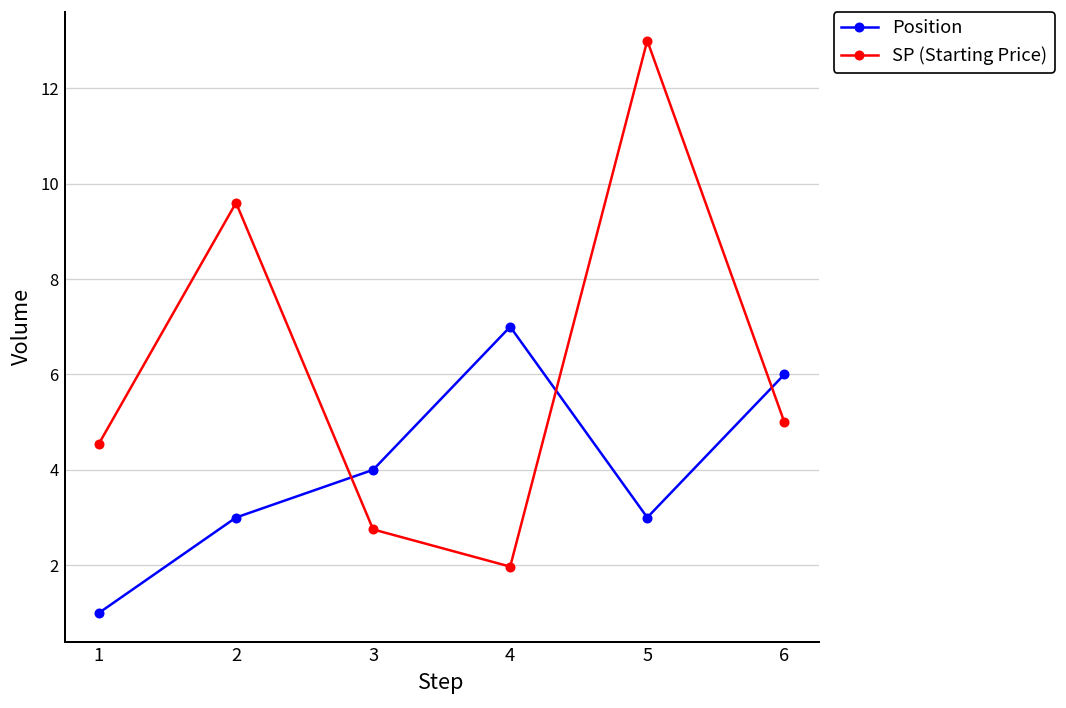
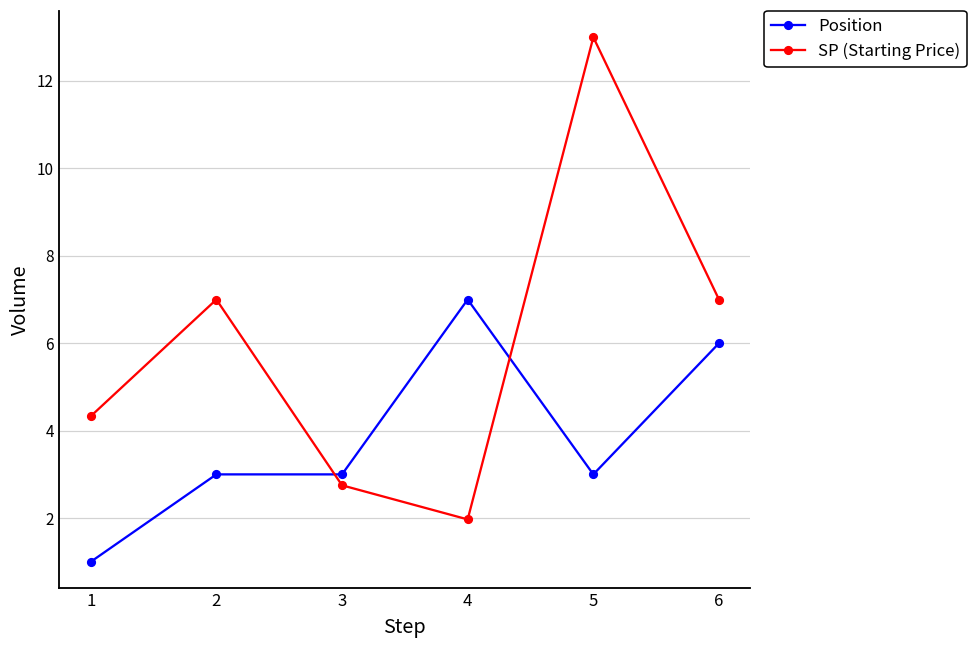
  {
    "Position": {
      "1": 1,
      "2": 3,
-     "3": 4,
+     "3": 3,
      "4": 7,
      "5": 3,
      "6": 6
    },
    "SP (Starting Price)": {
-     "1": 4.6,
-     "2": 9.6,
+     "1": 4.3,
+     "2": 7.0,
      "3": 2.8,
      "4": 2.0,
      "5": 13.0,
-     "6": 5
+     "6": 7
    }
  }
